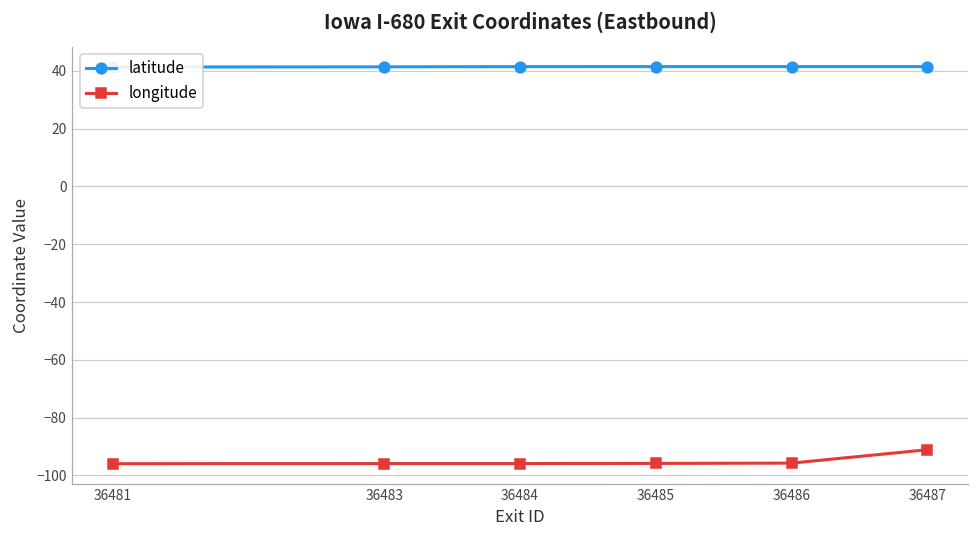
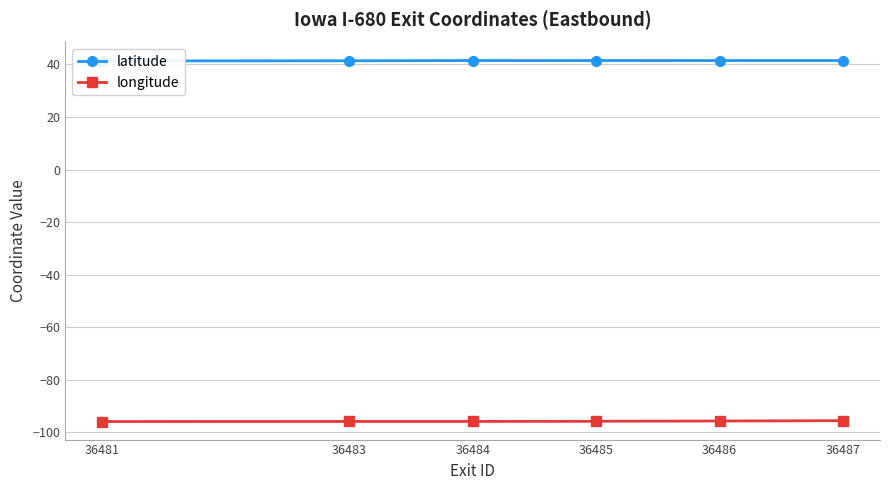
  {
    "latitude": {
      "36483": 41,
      "36484": 41,
      "36485": 41,
      "36486": 41,
      "36487": 41
    },
    "longitude": {
      "36481": -96,
      "36483": -96,
      "36484": -96,
      "36485": -96,
      "36486": -96,
-     "36487": -91
+     "36487": -96
    }
  }
